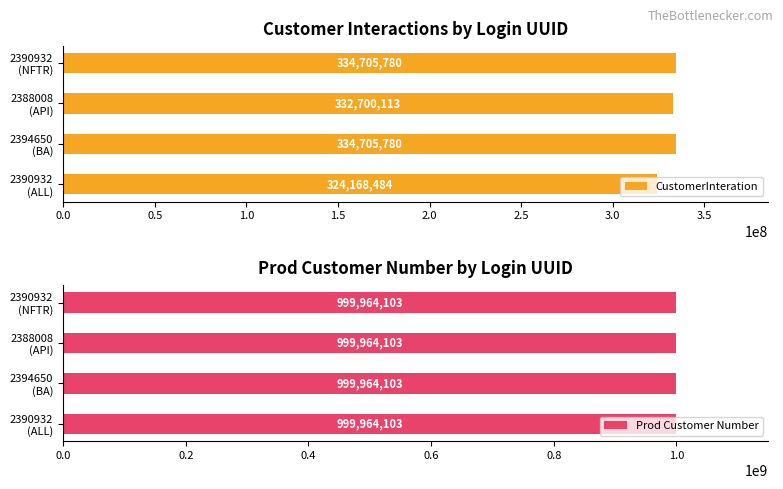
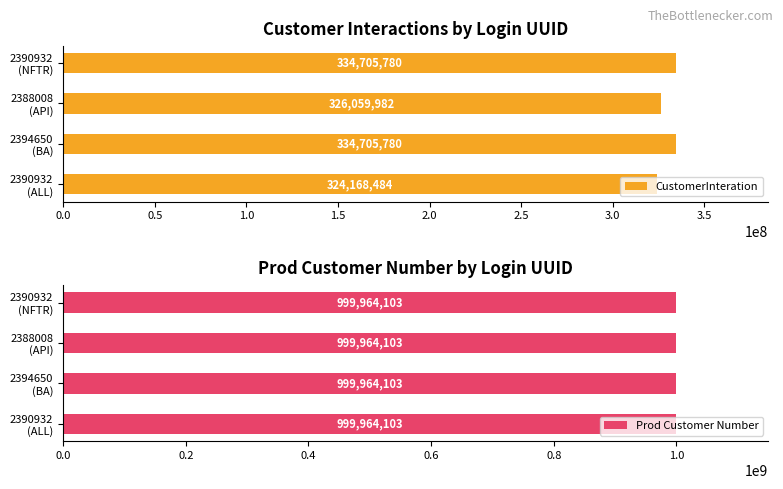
  {
    "Customer Interactions by Login UUID": {
      "2390932 (NFTR)": "334,705,780",
-     "2388008 (API)": "332,700,113",
+     "2388008 (API)": "326,059,982",
      "2394650 (BA)": "334,705,780"
    },
    "Prod Customer Number by Login UUID": {
      "2390932 (NFTR)": "999,964,103",
      "2388008 (API)": "999,964,103",
      "2394650 (BA)": "999,964,103"
    }
  }
